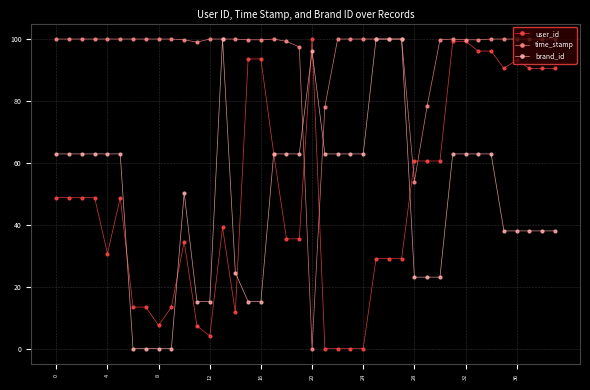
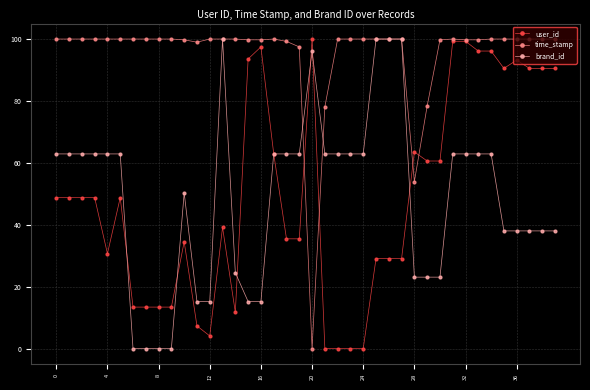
  {
    "user_id": {
      "0": 49,
      "4": 31,
-     "8": 7,
+     "8": 13,
      "12": 4,
-     "16": 94,
+     "16": 97,
      "20": 100,
      "24": 0,
-     "28": 61
+     "28": 64
    }
  }
